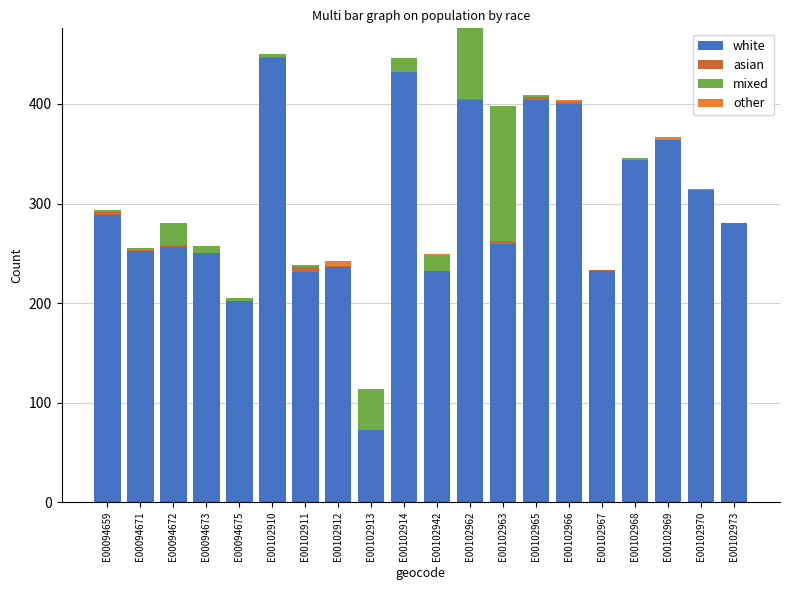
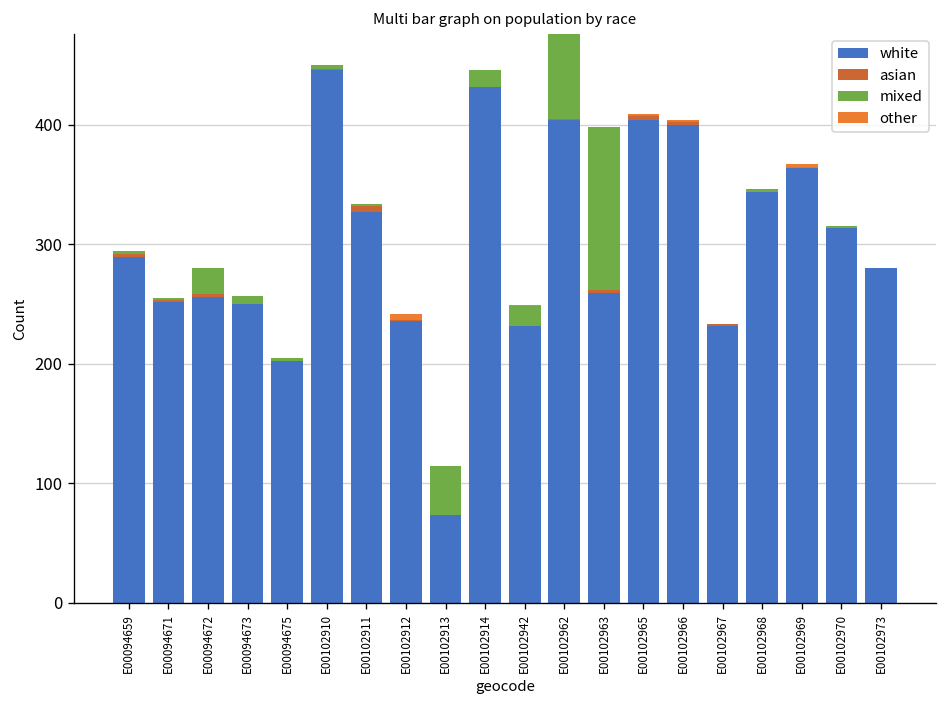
  {
    "white": {
      "E00094659": 290,
      "E00094671": 250,
      "E00094672": 260,
      "E00094673": 250,
      "E00094675": 200,
      "E00102910": 450,
-     "E00102911": 230,
+     "E00102911": 330,
      "E00102912": 240,
      "E00102913": 70,
      "E00102914": 430,
      "E00102942": 230,
      "E00102962": 400,
      "E00102963": 260,
      "E00102965": 400,
      "E00102966": 400,
      "E00102967": 230,
      "E00102968": 340,
      "E00102969": 360,
      "E00102970": 310,
      "E00102973": 280
    },
    "mixed": {
      "E00094672": 20,
      "E00094673": 10,
      "E00094675": 0,
      "E00102910": 0,
      "E00102912": 0,
      "E00102913": 40,
      "E00102914": 10,
      "E00102942": 20,
      "E00102962": 70,
      "E00102963": 140,
      "E00102967": 0,
      "E00102973": 0
    }
  }
